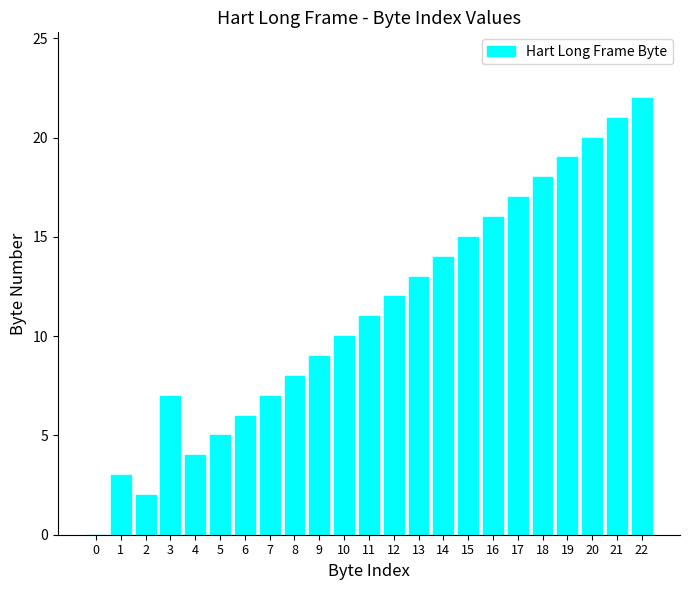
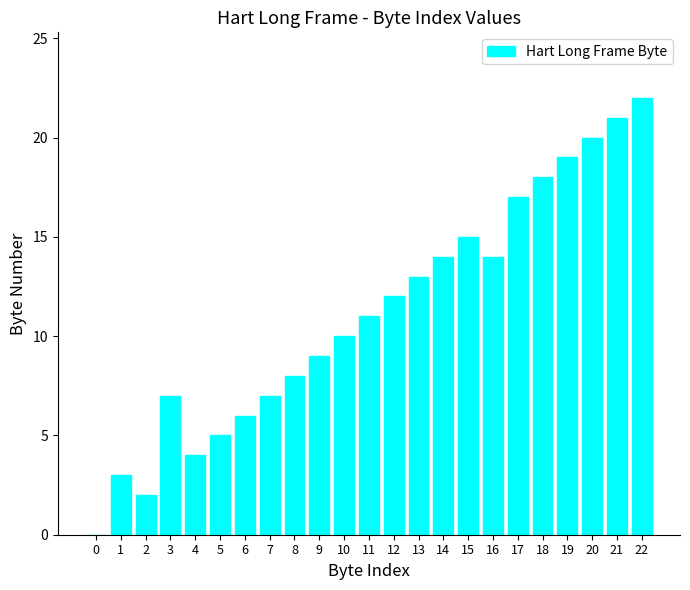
  {
    "0": 0,
    "1": 3,
    "2": 2,
    "3": 7,
    "4": 4,
    "5": 5,
    "6": 6,
    "7": 7,
    "8": 8,
    "9": 9,
    "10": 10,
    "11": 11,
    "12": 12,
    "13": 13,
    "14": 14,
    "15": 15,
-   "16": 16,
+   "16": 14,
    "17": 17,
    "18": 18,
    "19": 19,
    "20": 20,
    "21": 21,
    "22": 22
  }
